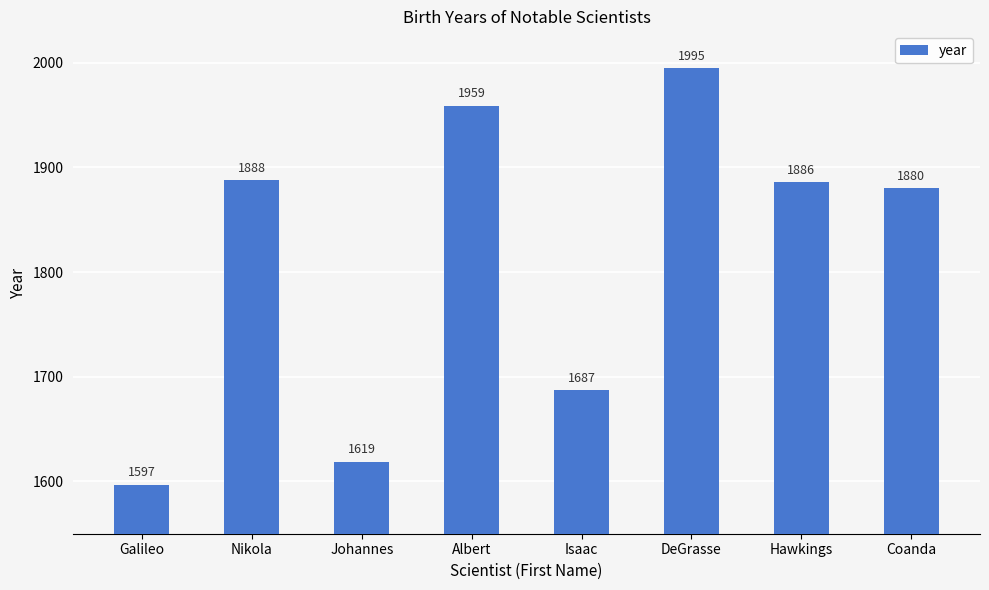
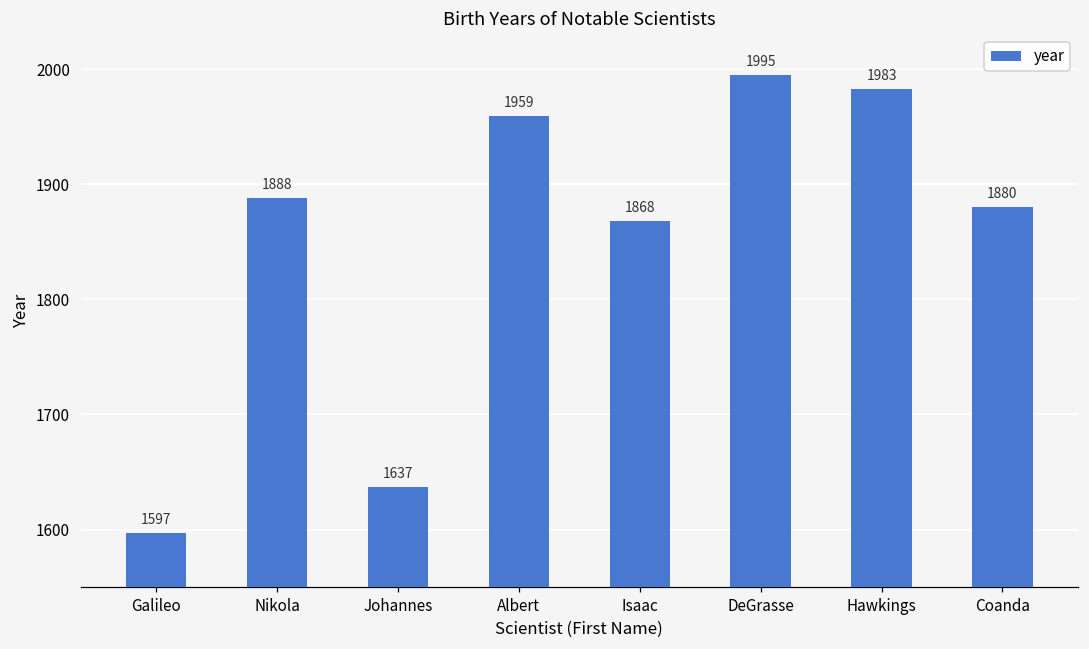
  {
    "Galileo": 1597,
    "Nikola": 1888,
-   "Johannes": 1619,
+   "Johannes": 1637,
    "Albert": 1959,
-   "Isaac": 1687,
+   "Isaac": 1868,
    "DeGrasse": 1995,
-   "Hawkings": 1886,
+   "Hawkings": 1983,
    "Coanda": 1880
  }
